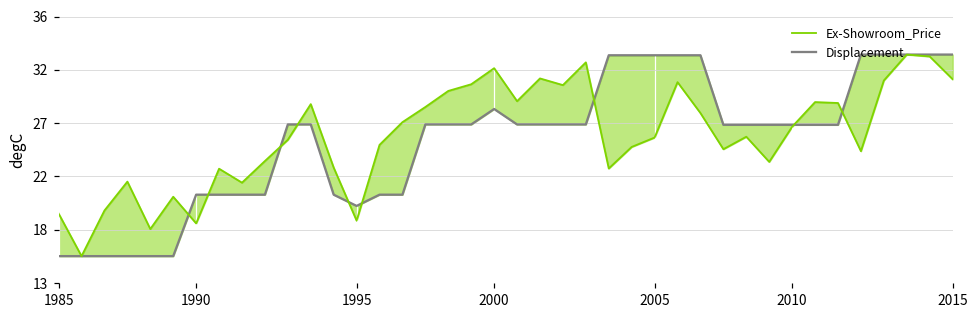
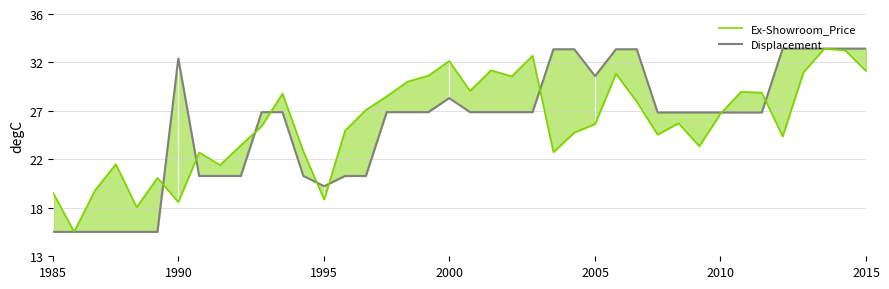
  {
    "Displacement": {
      "1985": 15.4,
-     "1990": 20.7,
+     "1990": 31.8,
      "2000": 28.0,
-     "2005": 32.7
+     "2005": 30.1
    }
  }
